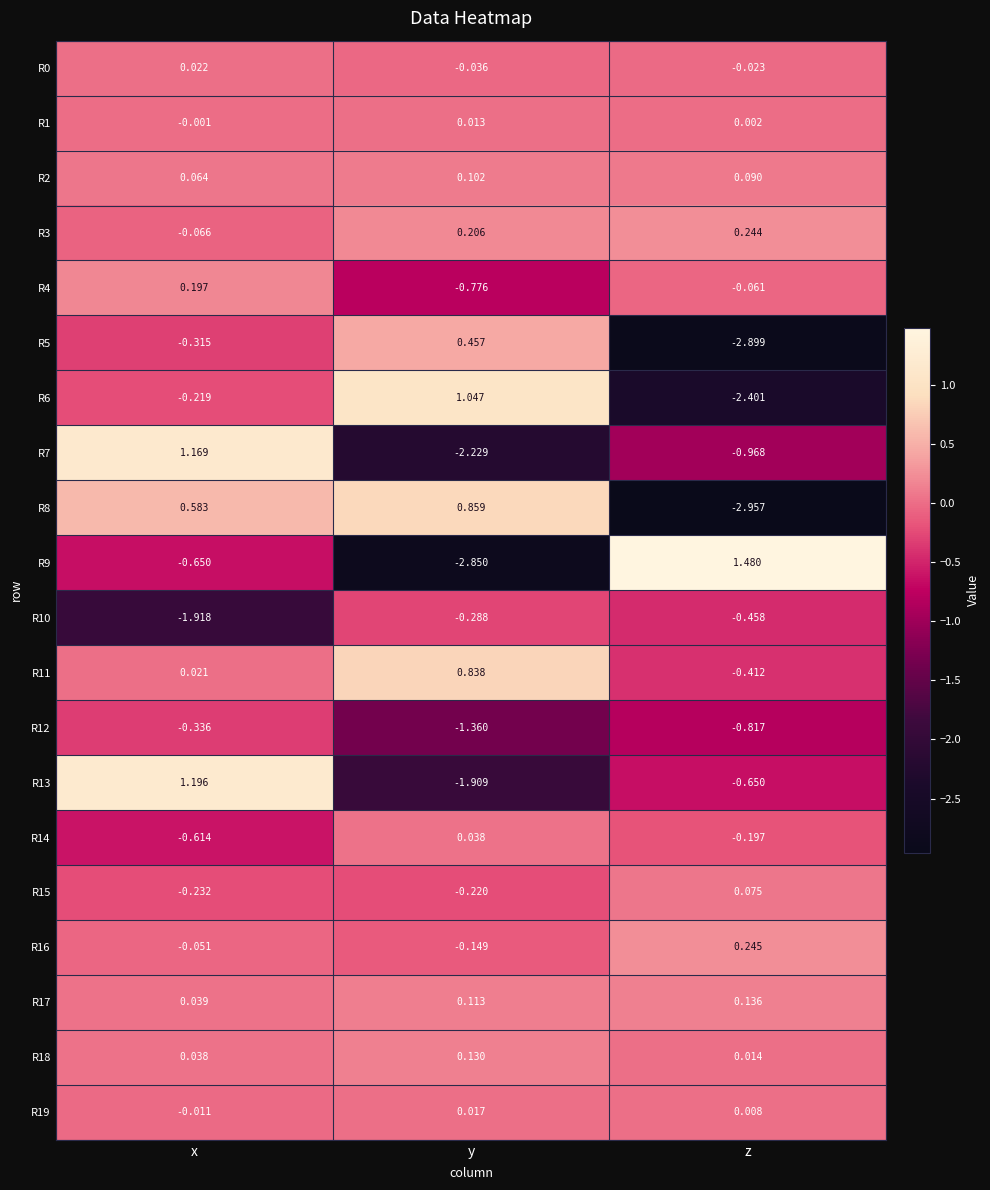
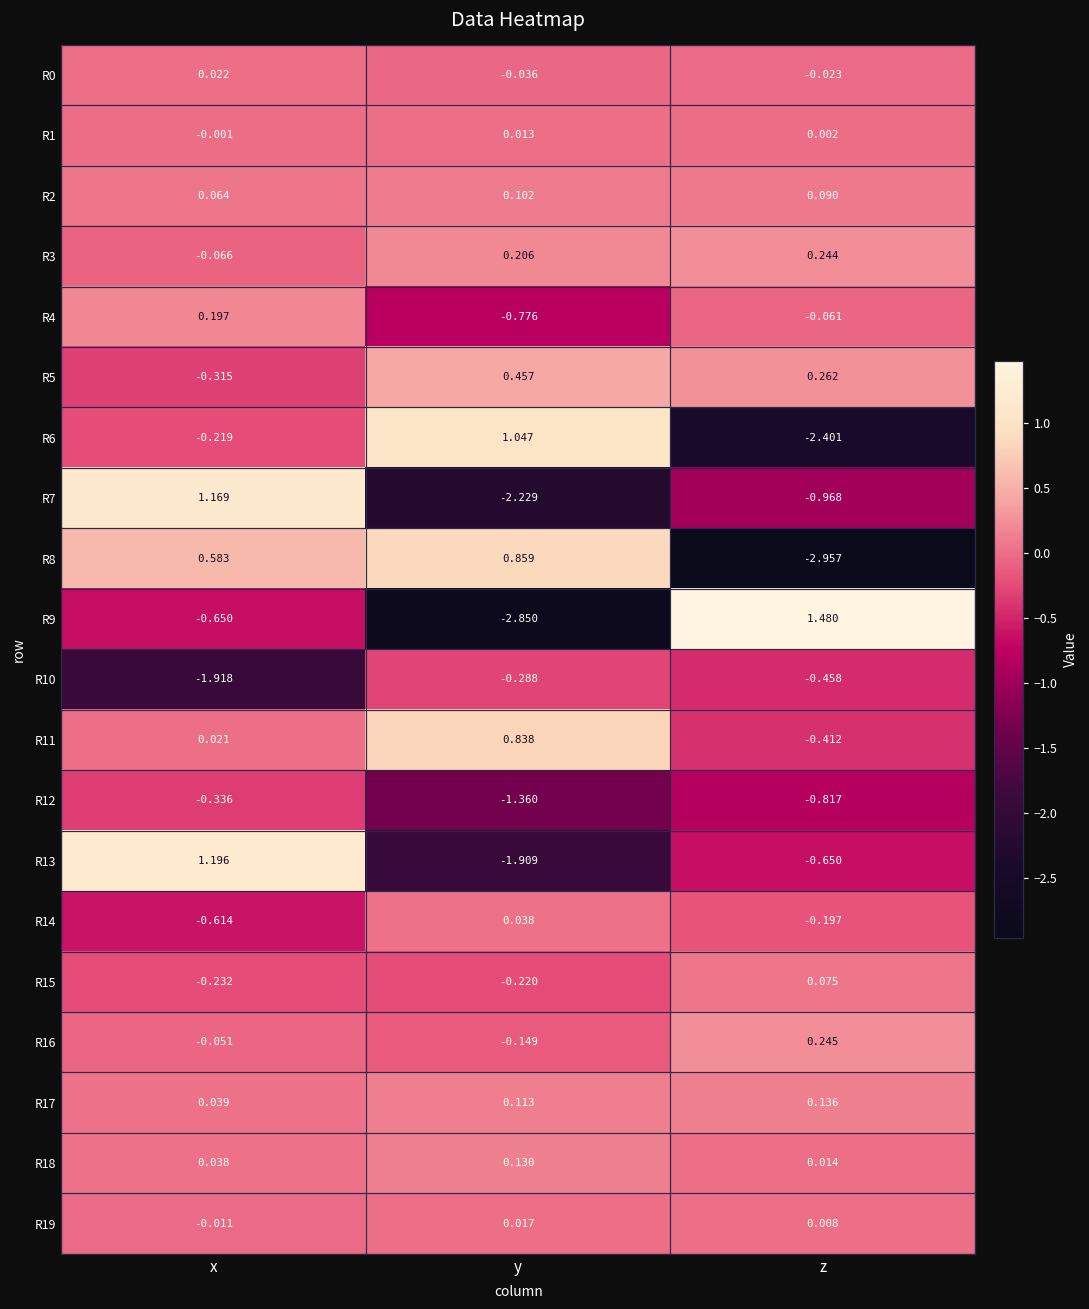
  {
    "R0": {
      "x": 0.022,
      "y": -0.036,
      "z": -0.023
    },
    "R1": {
      "x": -0.001,
      "y": 0.013,
      "z": 0.002
    },
    "R2": {
      "x": 0.064,
      "y": 0.102,
      "z": 0.090
    },
    "R3": {
      "x": -0.066,
      "y": 0.206,
      "z": 0.244
    },
    "R4": {
      "x": 0.197,
      "y": -0.776,
      "z": -0.061
    },
    "R5": {
      "x": -0.315,
      "y": 0.457,
-     "z": -2.899
+     "z": 0.262
    },
    "R6": {
      "x": -0.219,
      "y": 1.047,
      "z": -2.401
    },
    "R7": {
      "x": 1.169,
      "y": -2.229,
      "z": -0.968
    },
    "R8": {
      "x": 0.583,
      "y": 0.859,
      "z": -2.957
    },
    "R9": {
      "x": -0.650,
      "y": -2.850,
      "z": 1.480
    },
    "R10": {
      "x": -1.918,
      "y": -0.288,
      "z": -0.458
    },
    "R11": {
      "x": 0.021,
      "y": 0.838,
      "z": -0.412
    },
    "R12": {
      "x": -0.336,
      "y": -1.360,
      "z": -0.817
    },
    "R13": {
      "x": 1.196,
      "y": -1.909,
      "z": -0.650
    },
    "R14": {
      "x": -0.614,
      "y": 0.038,
      "z": -0.197
    },
    "R15": {
      "x": -0.232,
      "y": -0.220,
      "z": 0.075
    },
    "R16": {
      "x": -0.051,
      "y": -0.149,
      "z": 0.245
    },
    "R17": {
      "x": 0.039,
      "y": 0.113,
      "z": 0.136
    },
    "R18": {
      "x": 0.038,
      "y": 0.130,
      "z": 0.014
    },
    "R19": {
      "x": -0.011,
      "y": 0.017,
      "z": 0.008
    }
  }
